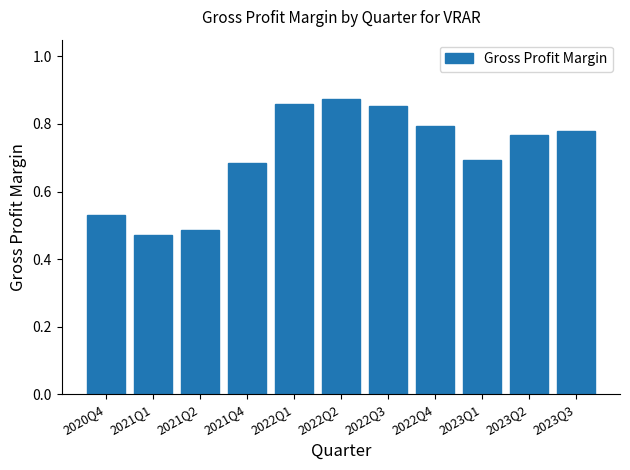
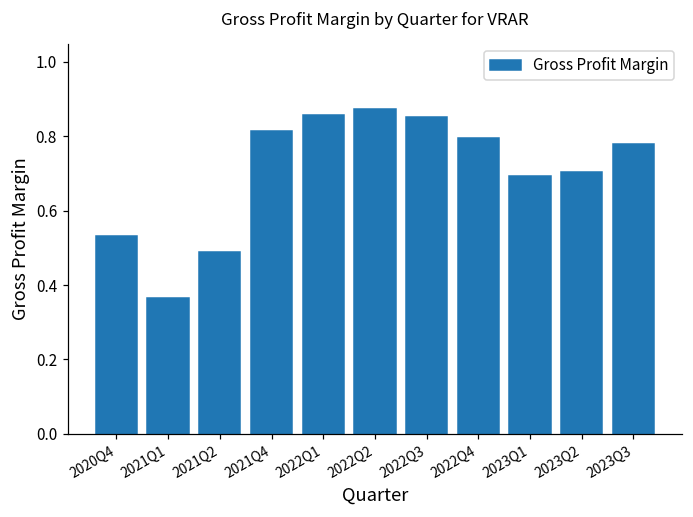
  {
    "2020Q4": 0.53,
-   "2021Q1": 0.47,
+   "2021Q1": 0.36,
    "2021Q2": 0.49,
-   "2021Q4": 0.68,
+   "2021Q4": 0.81,
    "2022Q1": 0.86,
    "2022Q2": 0.87,
    "2022Q3": 0.85,
    "2022Q4": 0.80,
    "2023Q1": 0.69,
-   "2023Q2": 0.77,
+   "2023Q2": 0.70,
    "2023Q3": 0.78
  }
